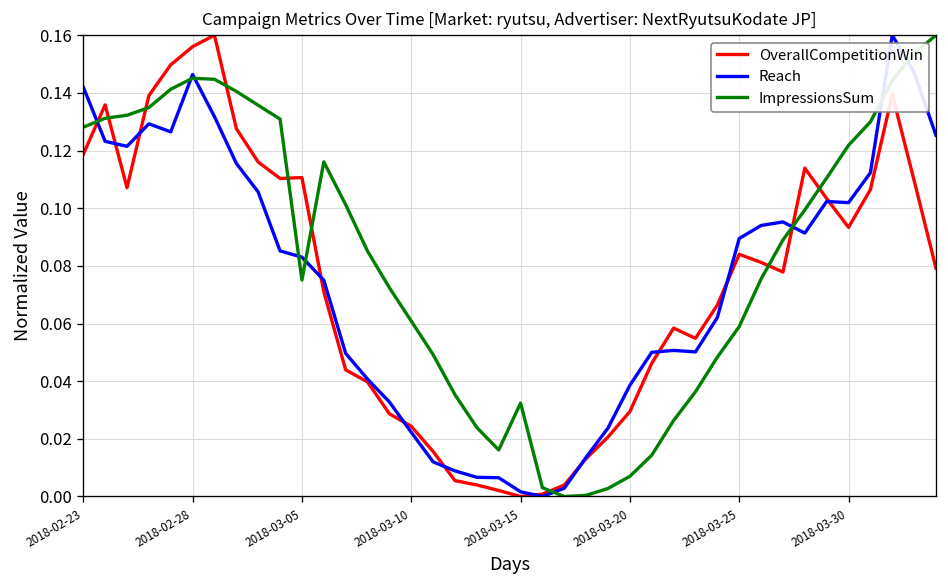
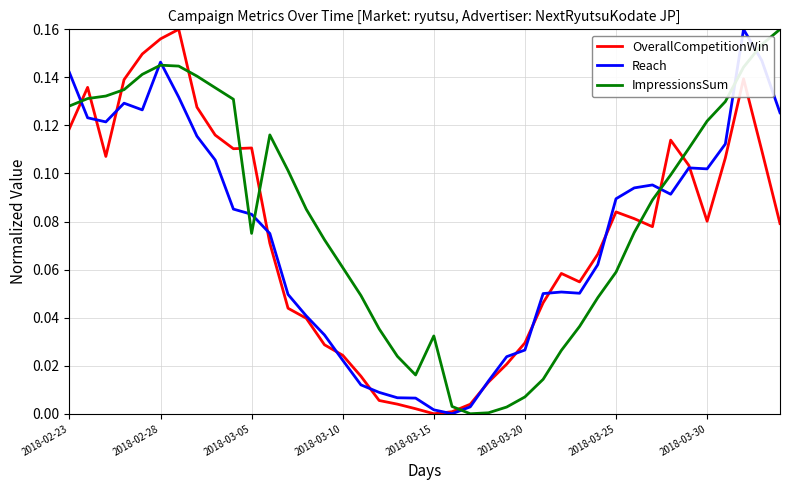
  {
    "OverallCompetitionWin": {
      "2018-02-23": 0.119,
      "2018-02-28": 0.156,
      "2018-03-05": 0.111,
      "2018-03-10": 0.024,
      "2018-03-15": 0.000,
      "2018-03-20": 0.029,
      "2018-03-25": 0.084,
-     "2018-03-30": 0.093
+     "2018-03-30": 0.080
    },
    "Reach": {
      "2018-02-23": 0.142,
      "2018-02-28": 0.146,
      "2018-03-05": 0.083,
      "2018-03-10": 0.022,
      "2018-03-15": 0.002,
-     "2018-03-20": 0.039,
+     "2018-03-20": 0.027,
      "2018-03-25": 0.089,
      "2018-03-30": 0.102
    },
    "ImpressionsSum": {
      "2018-02-23": 0.128,
      "2018-02-28": 0.145,
      "2018-03-05": 0.075,
      "2018-03-10": 0.061,
      "2018-03-15": 0.032,
      "2018-03-20": 0.007,
      "2018-03-25": 0.059,
      "2018-03-30": 0.122
    }
  }
